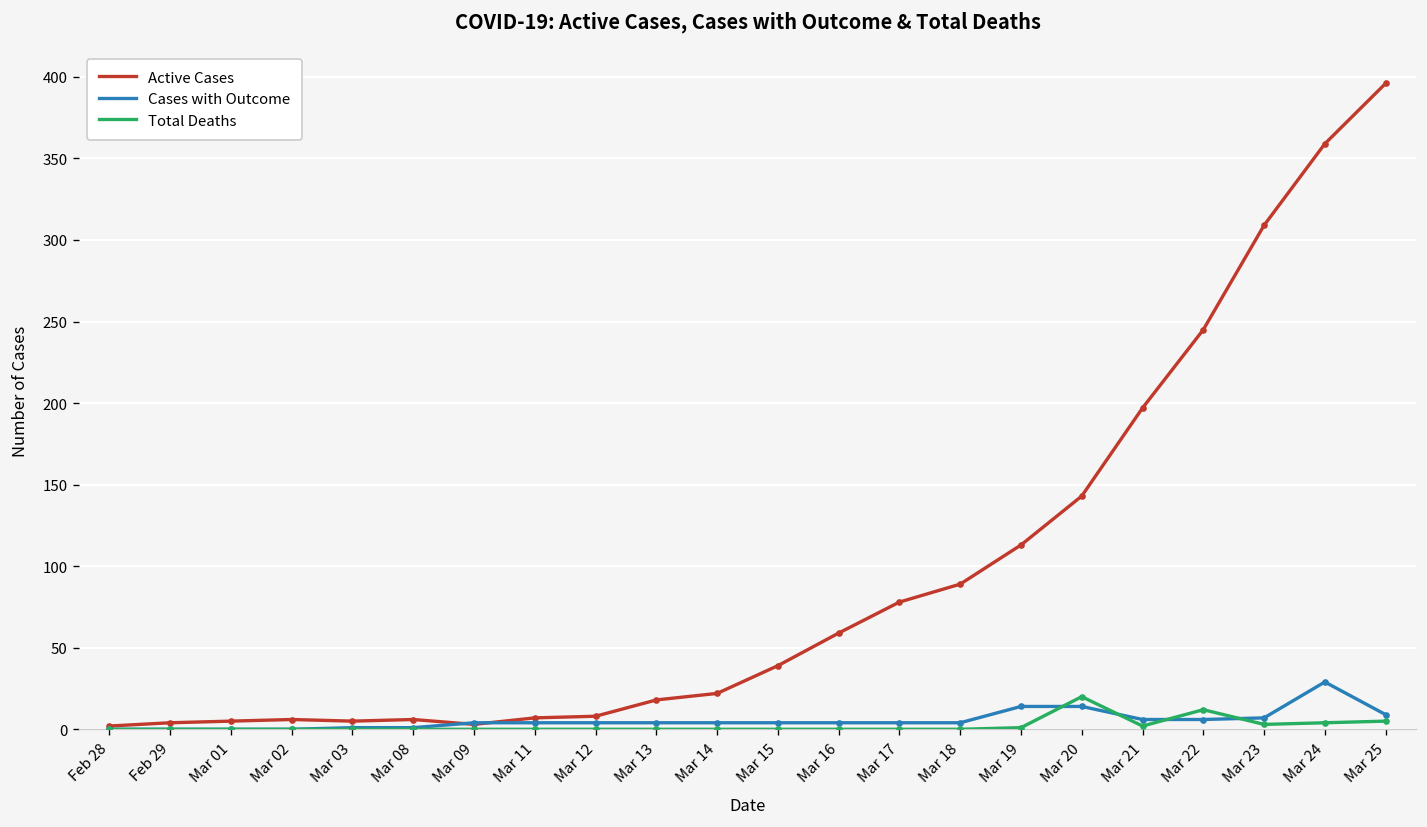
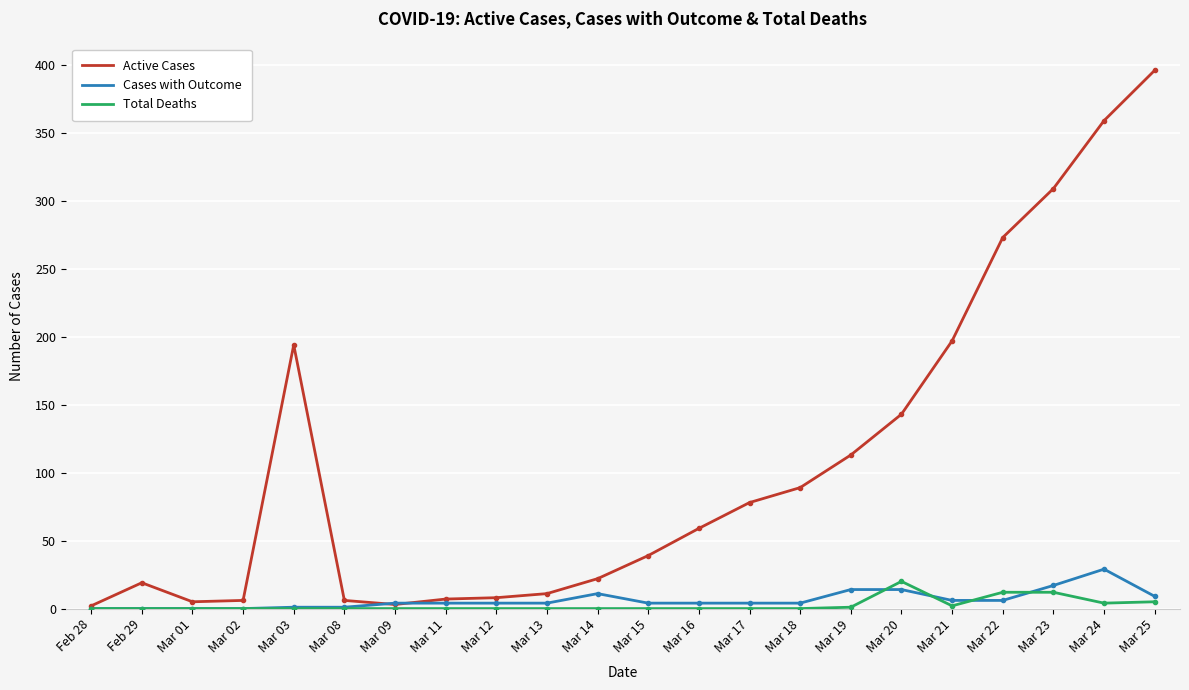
  {
    "Active Cases": {
      "Feb 28": 2,
-     "Feb 29": 4,
+     "Feb 29": 19,
      "Mar 01": 5,
      "Mar 02": 6,
-     "Mar 03": 5,
+     "Mar 03": 194,
      "Mar 08": 6,
      "Mar 11": 7,
      "Mar 12": 8,
-     "Mar 13": 18,
+     "Mar 13": 11,
      "Mar 14": 22,
      "Mar 15": 39,
      "Mar 16": 59,
      "Mar 17": 78,
      "Mar 18": 89,
      "Mar 19": 113,
      "Mar 20": 143,
      "Mar 21": 197,
-     "Mar 22": 245,
+     "Mar 22": 273,
      "Mar 23": 309,
      "Mar 24": 359,
      "Mar 25": 396
    },
    "Cases with Outcome": {
      "Mar 11": 4,
      "Mar 12": 4,
      "Mar 13": 4,
-     "Mar 14": 4,
+     "Mar 14": 11,
      "Mar 15": 4,
      "Mar 16": 4,
      "Mar 17": 4,
      "Mar 18": 4,
      "Mar 19": 14,
      "Mar 20": 14,
      "Mar 21": 6,
      "Mar 22": 6,
-     "Mar 23": 7,
+     "Mar 23": 17,
      "Mar 24": 29,
      "Mar 25": 9
    },
    "Total Deaths": {
      "Mar 09": 0,
      "Mar 11": 0,
      "Mar 12": 0,
      "Mar 13": 0,
      "Mar 14": 0,
      "Mar 15": 0,
      "Mar 16": 0,
      "Mar 17": 0,
      "Mar 18": 0,
      "Mar 19": 1,
      "Mar 20": 20,
      "Mar 21": 2,
      "Mar 22": 12,
-     "Mar 23": 3,
+     "Mar 23": 12,
      "Mar 24": 4,
      "Mar 25": 5
    }
  }
